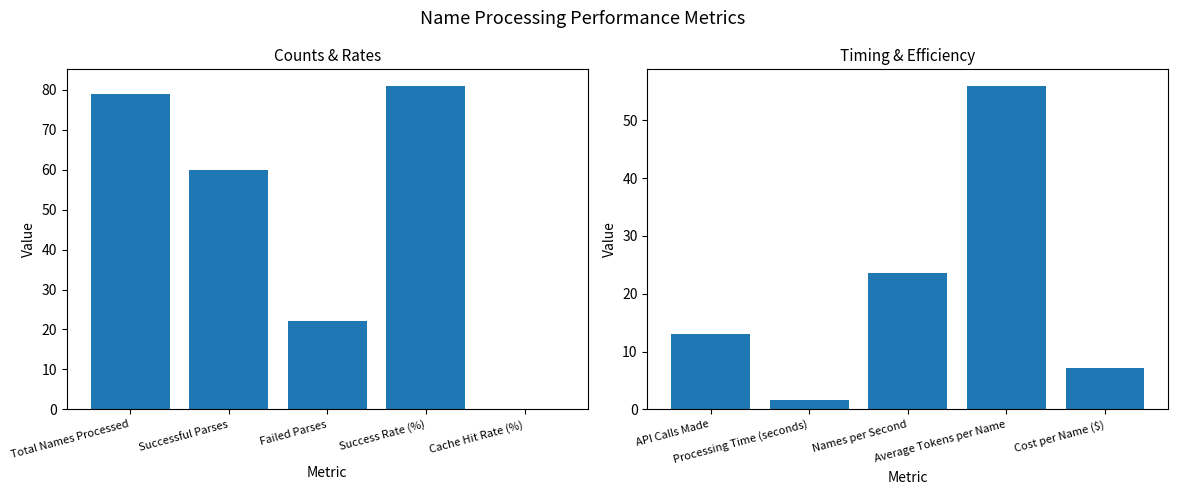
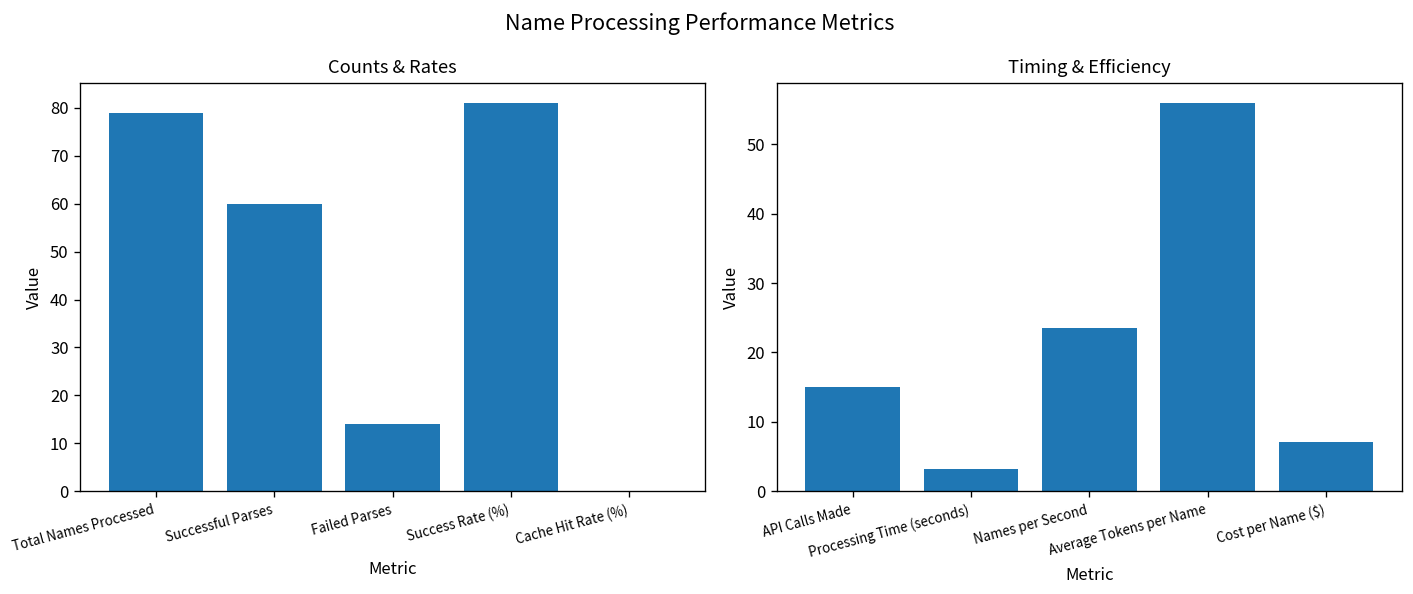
  {
    "Counts & Rates": {
      "Total Names Processed": 79,
      "Successful Parses": 60,
-     "Failed Parses": 22,
+     "Failed Parses": 14,
      "Success Rate (%)": 81,
      "Cache Hit Rate (%)": 0
    },
    "Timing & Efficiency": {
-     "API Calls Made": 13,
-     "Processing Time (seconds)": 2,
+     "API Calls Made": 15,
+     "Processing Time (seconds)": 3,
      "Names per Second": 24,
      "Average Tokens per Name": 56,
      "Cost per Name ($)": 7
    }
  }
